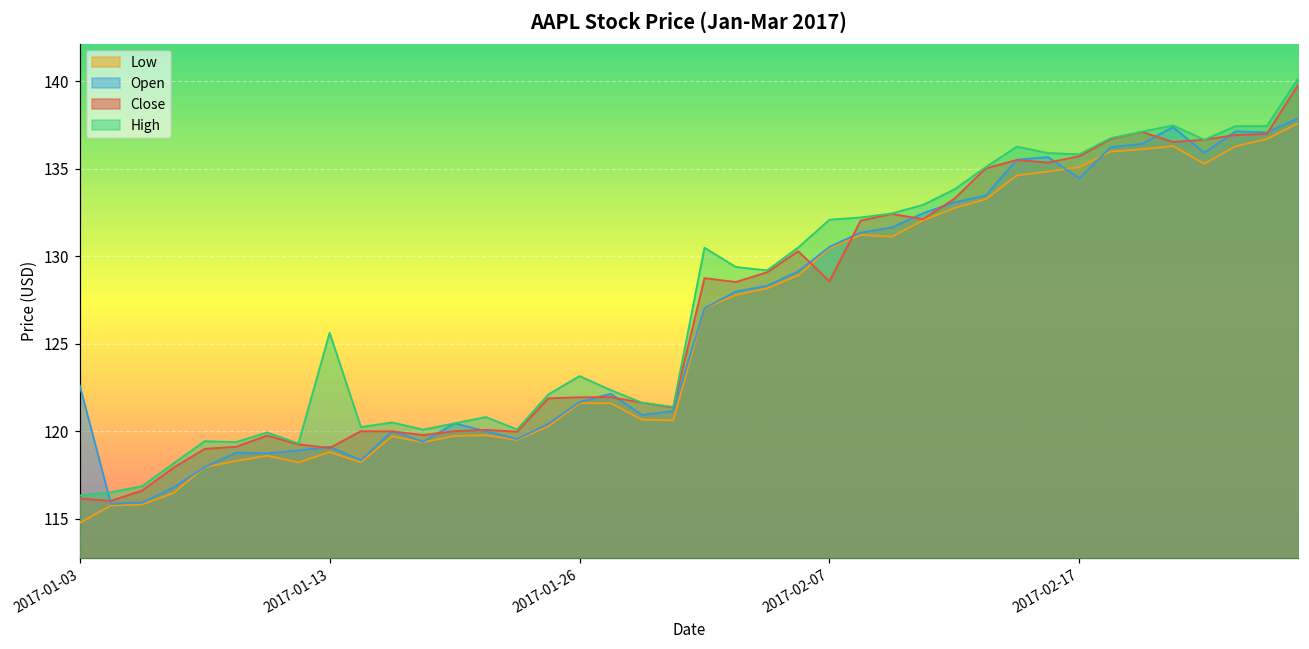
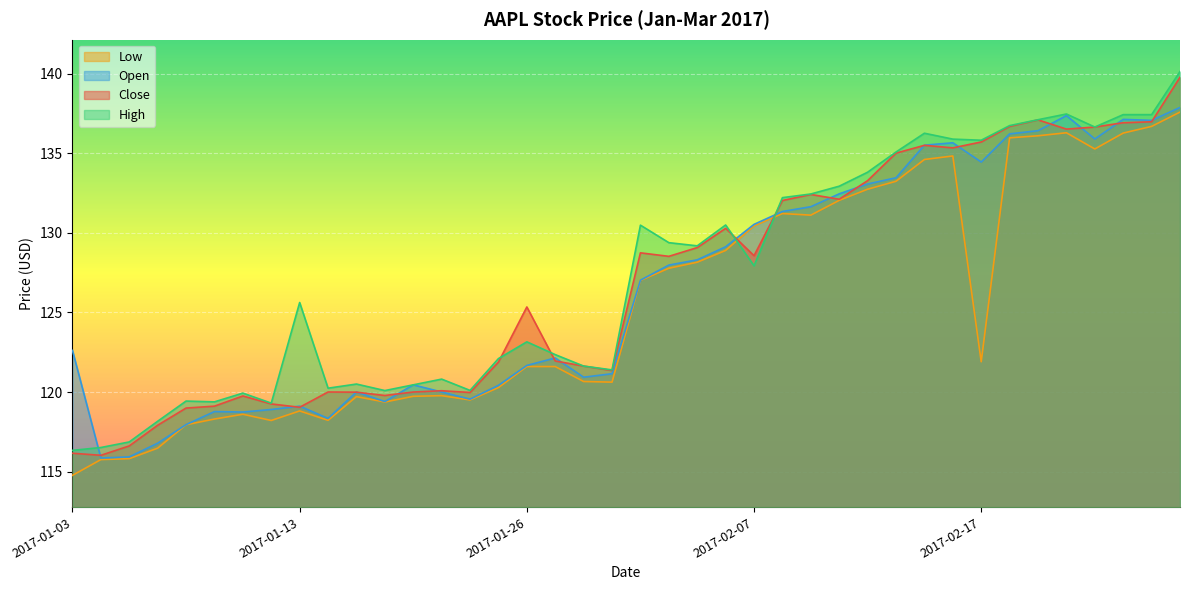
  {
    "Low": {
      "2017-01-03": 114.8,
      "2017-01-13": 118.8,
-     "2017-02-17": 135.1
+     "2017-02-17": 121.9
    },
    "Open": {
      "2017-01-03": 122.6,
      "2017-02-17": 134.5
    },
    "Close": {
      "2017-01-03": 116.2,
-     "2017-01-26": 121.9,
+     "2017-01-26": 125.3,
      "2017-02-07": 128.6
    },
    "High": {
      "2017-01-03": 116.3,
      "2017-01-13": 125.6,
      "2017-01-26": 123.2,
-     "2017-02-07": 132.1
+     "2017-02-07": 127.9
    }
  }
